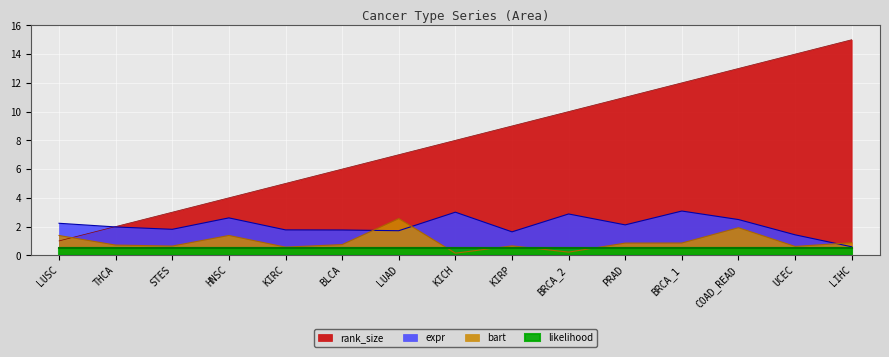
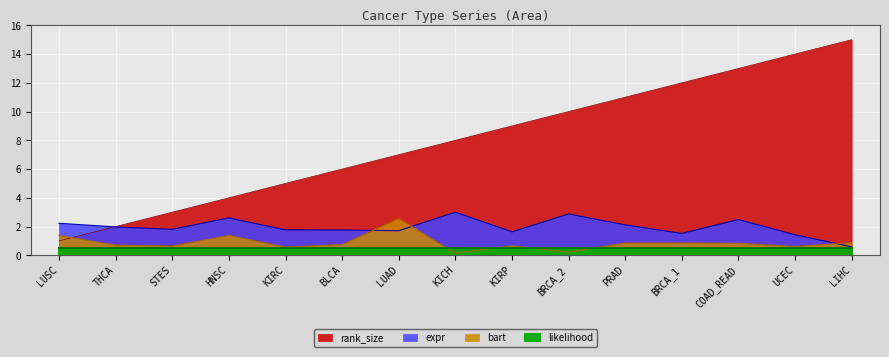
  {
    "rank_size": {
      "LUSC": 1.0,
      "STES": 3.0,
      "HNSC": 4.0,
      "KIRC": 5.0,
      "BLCA": 6.0,
      "LUAD": 7.0,
      "KICH": 8.0,
      "KIRP": 9.0,
      "BRCA_2": 10.0,
      "PRAD": 11.0,
      "BRCA_1": 12.0,
      "COAD_READ": 13.0,
      "UCEC": 14.0,
      "LIHC": 15.0
    },
    "expr": {
      "LUSC": 2.2,
      "STES": 1.8,
      "HNSC": 2.6,
      "KIRC": 1.8,
      "BLCA": 1.8,
      "LUAD": 1.7,
      "KICH": 3.0,
      "KIRP": 1.6,
      "BRCA_2": 2.9,
      "PRAD": 2.1,
-     "BRCA_1": 3.1,
+     "BRCA_1": 1.5,
      "COAD_READ": 2.5,
      "UCEC": 1.4
    },
    "bart": {
      "LUSC": 1.4,
      "THCA": 0.7,
      "HNSC": 1.4,
      "BLCA": 0.7,
      "LUAD": 2.6,
      "KICH": 0.1,
      "BRCA_2": 0.2,
      "PRAD": 0.8,
      "BRCA_1": 0.9,
-     "COAD_READ": 1.9,
+     "COAD_READ": 0.8,
      "LIHC": 0.9
    },
    "likelihood": {
      "LUSC": 0.5,
      "THCA": 0.5,
      "HNSC": 0.5,
      "BLCA": 0.5,
      "LUAD": 0.5,
      "KICH": 0.5,
      "BRCA_2": 0.5,
      "PRAD": 0.5,
      "BRCA_1": 0.5,
      "COAD_READ": 0.5
    }
  }
